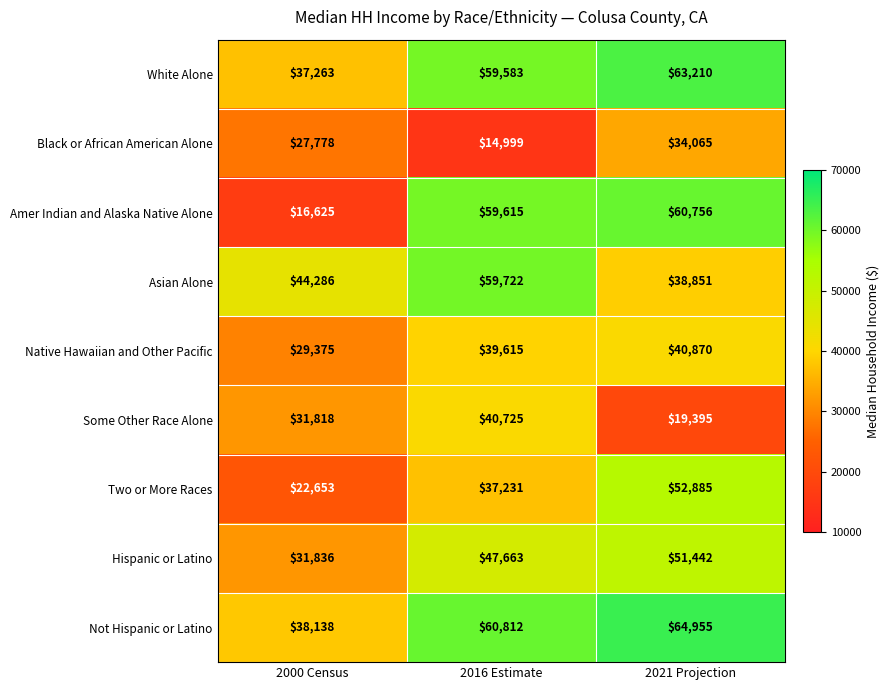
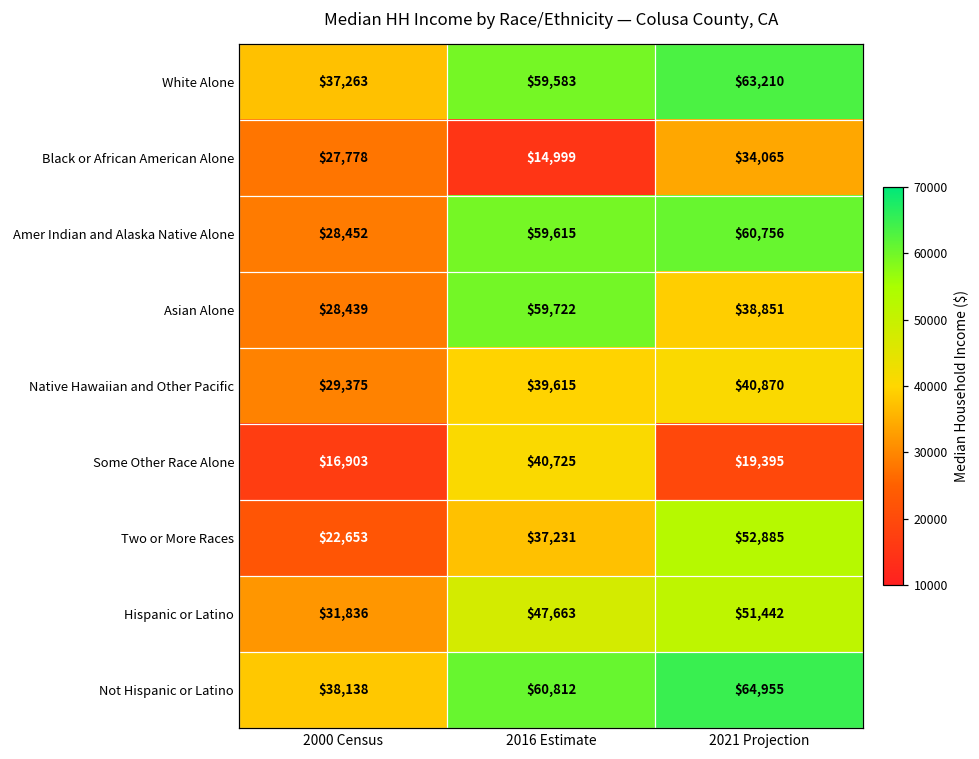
  {
    "White Alone": {
      "2000 Census": "$37,263",
      "2016 Estimate": "$59,583",
      "2021 Projection": "$63,210"
    },
    "Black or African American Alone": {
      "2000 Census": "$27,778",
      "2016 Estimate": "$14,999",
      "2021 Projection": "$34,065"
    },
    "Amer Indian and Alaska Native Alone": {
-     "2000 Census": "$16,625",
+     "2000 Census": "$28,452",
      "2016 Estimate": "$59,615",
      "2021 Projection": "$60,756"
    },
    "Asian Alone": {
-     "2000 Census": "$44,286",
+     "2000 Census": "$28,439",
      "2016 Estimate": "$59,722",
      "2021 Projection": "$38,851"
    },
    "Native Hawaiian and Other Pacific": {
      "2000 Census": "$29,375",
      "2016 Estimate": "$39,615",
      "2021 Projection": "$40,870"
    },
    "Some Other Race Alone": {
-     "2000 Census": "$31,818",
+     "2000 Census": "$16,903",
      "2016 Estimate": "$40,725",
      "2021 Projection": "$19,395"
    },
    "Two or More Races": {
      "2000 Census": "$22,653",
      "2016 Estimate": "$37,231",
      "2021 Projection": "$52,885"
    },
    "Hispanic or Latino": {
      "2000 Census": "$31,836",
      "2016 Estimate": "$47,663",
      "2021 Projection": "$51,442"
    },
    "Not Hispanic or Latino": {
      "2000 Census": "$38,138",
      "2016 Estimate": "$60,812",
      "2021 Projection": "$64,955"
    }
  }
